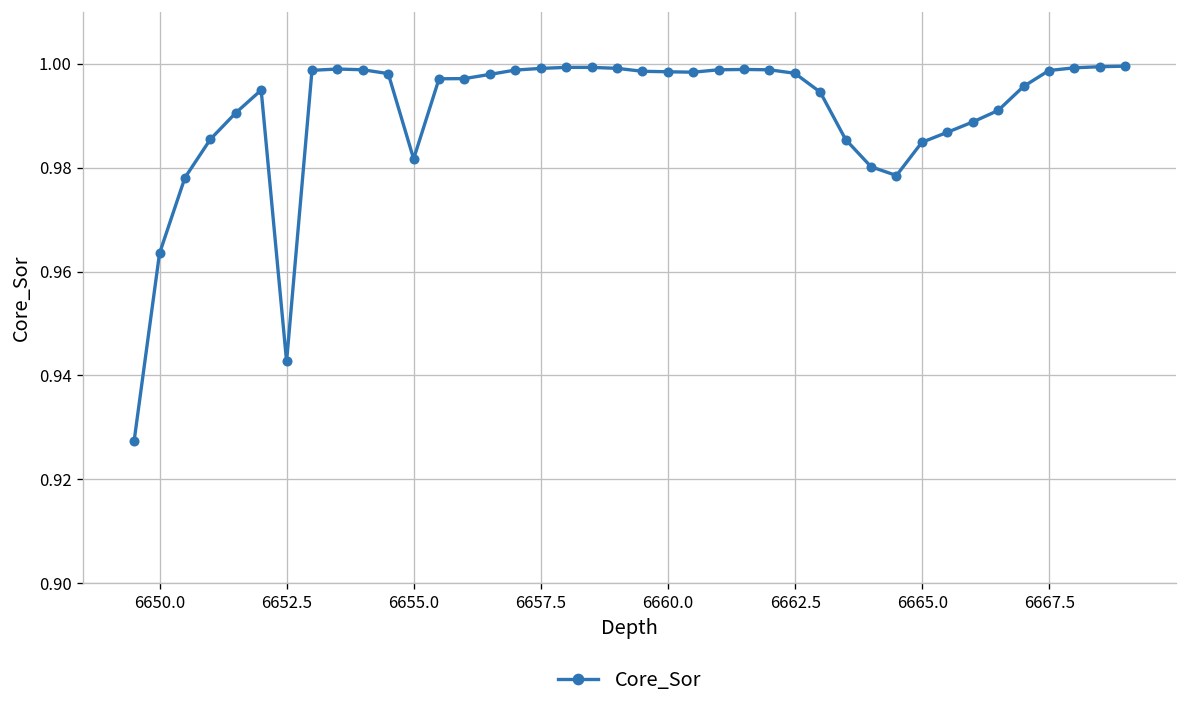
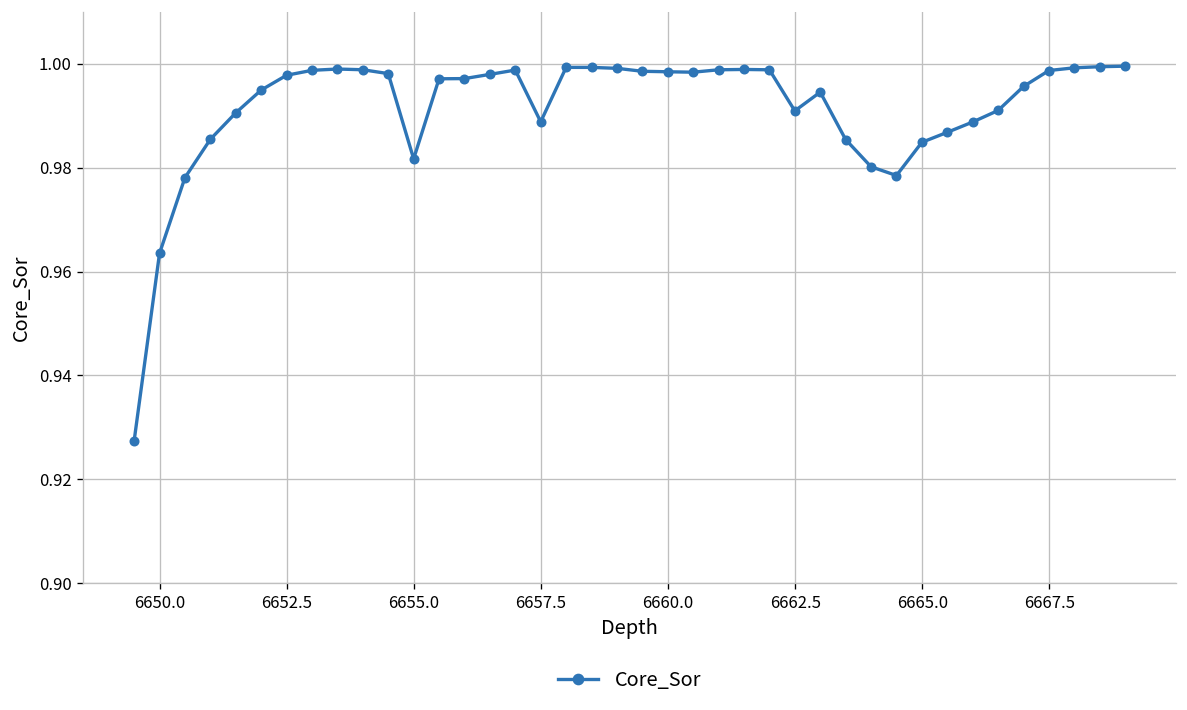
  {
    "6650.0": 0.964,
-   "6652.5": 0.943,
+   "6652.5": 0.998,
    "6655.0": 0.982,
-   "6657.5": 0.999,
+   "6657.5": 0.989,
    "6660.0": 0.998,
-   "6662.5": 0.998,
+   "6662.5": 0.991,
    "6665.0": 0.985,
    "6667.5": 0.999
  }
